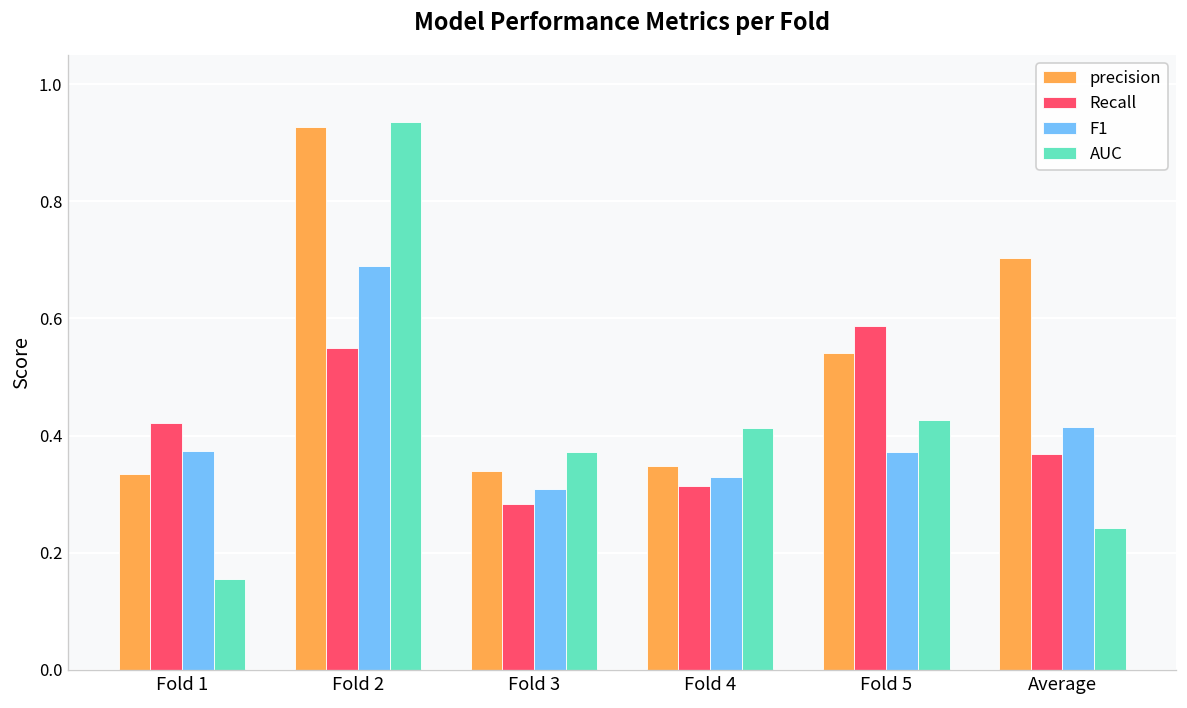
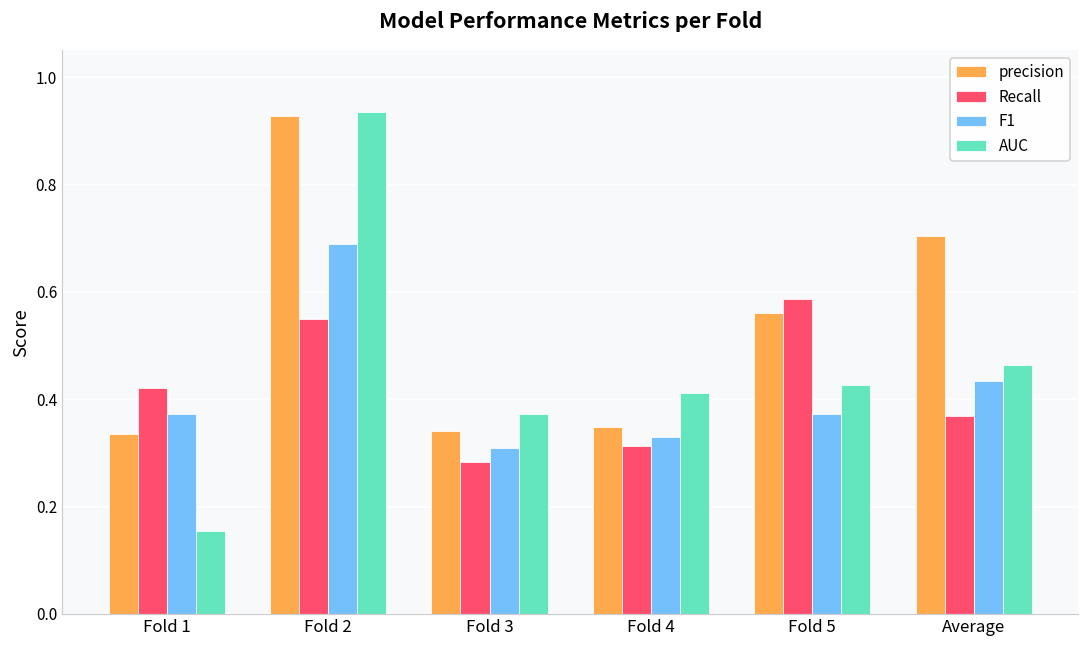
  {
    "precision": {
      "Fold 1": 0.33,
      "Fold 2": 0.93,
      "Fold 3": 0.34,
      "Fold 4": 0.35,
-     "Fold 5": 0.54,
+     "Fold 5": 0.56,
      "Average": 0.70
    },
    "Recall": {
      "Fold 1": 0.42,
      "Fold 2": 0.55,
      "Fold 3": 0.28,
      "Fold 4": 0.31,
      "Fold 5": 0.59,
      "Average": 0.37
    },
    "F1": {
      "Fold 1": 0.37,
      "Fold 2": 0.69,
      "Fold 3": 0.31,
      "Fold 4": 0.33,
      "Fold 5": 0.37,
-     "Average": 0.41
+     "Average": 0.43
    },
    "AUC": {
      "Fold 1": 0.15,
      "Fold 2": 0.94,
      "Fold 3": 0.37,
      "Fold 4": 0.41,
      "Fold 5": 0.43,
-     "Average": 0.24
+     "Average": 0.46
    }
  }
